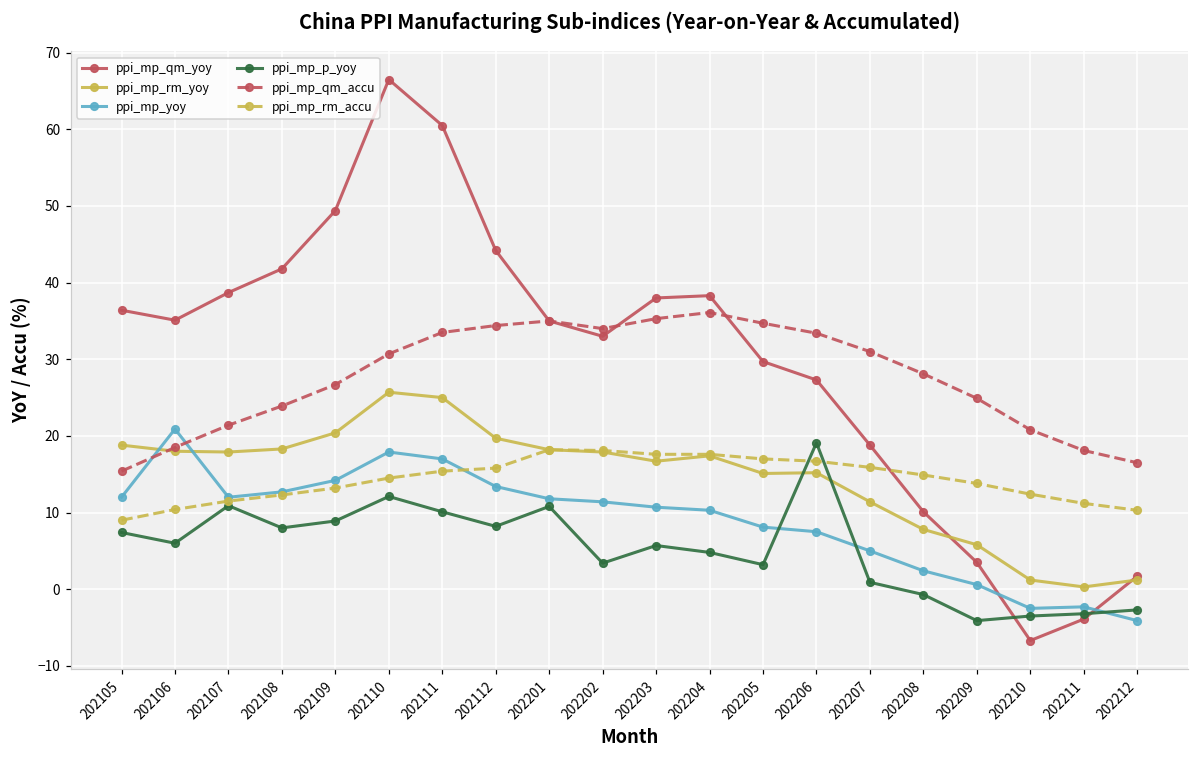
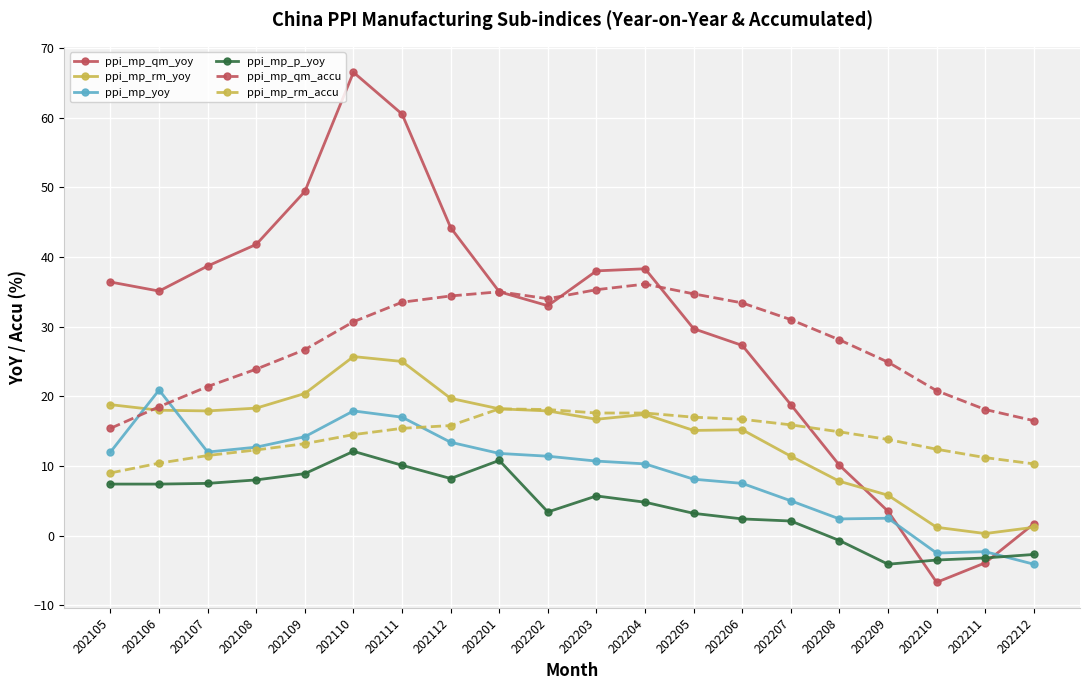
  {
    "ppi_mp_yoy": {
      "202105": 12,
      "202106": 21,
      "202107": 12,
      "202108": 13,
      "202109": 14,
      "202110": 18,
      "202111": 17,
      "202112": 13,
      "202201": 12,
      "202202": 11,
      "202203": 11,
      "202204": 10,
      "202205": 8,
      "202206": 8,
      "202207": 5,
      "202208": 2,
-     "202209": 1,
+     "202209": 3,
      "202210": -3,
      "202211": -2,
      "202212": -4
    },
    "ppi_mp_p_yoy": {
      "202105": 7,
-     "202106": 6,
-     "202107": 11,
+     "202106": 7,
+     "202107": 8,
      "202108": 8,
      "202109": 9,
      "202110": 12,
      "202111": 10,
      "202112": 8,
      "202201": 11,
      "202202": 3,
      "202203": 6,
      "202204": 5,
      "202205": 3,
-     "202206": 19,
-     "202207": 1,
+     "202206": 2,
+     "202207": 2,
      "202208": -1,
      "202209": -4,
      "202210": -4,
      "202211": -3,
      "202212": -3
    }
  }
